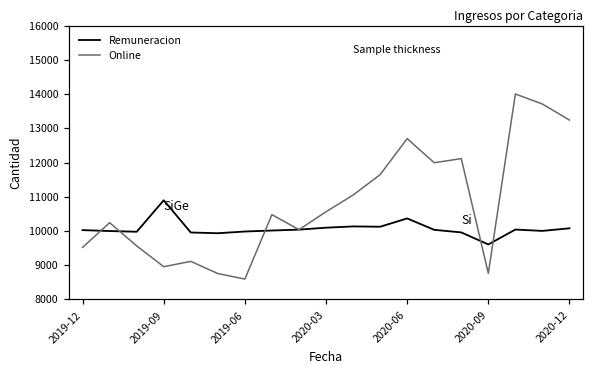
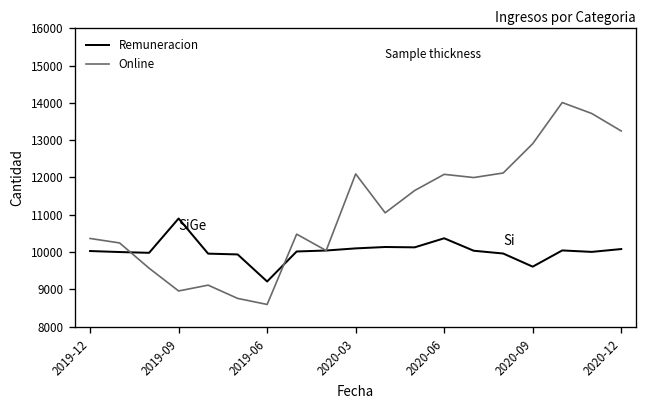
  {
    "Remuneracion": {
      "2019-12": 10000,
      "2019-09": 10900,
-     "2019-06": 10000,
+     "2019-06": 9200,
      "2020-03": 10100,
      "2020-06": 10400,
      "2020-09": 9600,
      "2020-12": 10100
    },
    "Online": {
-     "2019-12": 9500,
+     "2019-12": 10400,
      "2019-09": 9000,
      "2019-06": 8600,
-     "2020-03": 10600,
-     "2020-06": 12700,
-     "2020-09": 8800,
+     "2020-03": 12100,
+     "2020-06": 12100,
+     "2020-09": 12900,
      "2020-12": 13200
    }
  }
